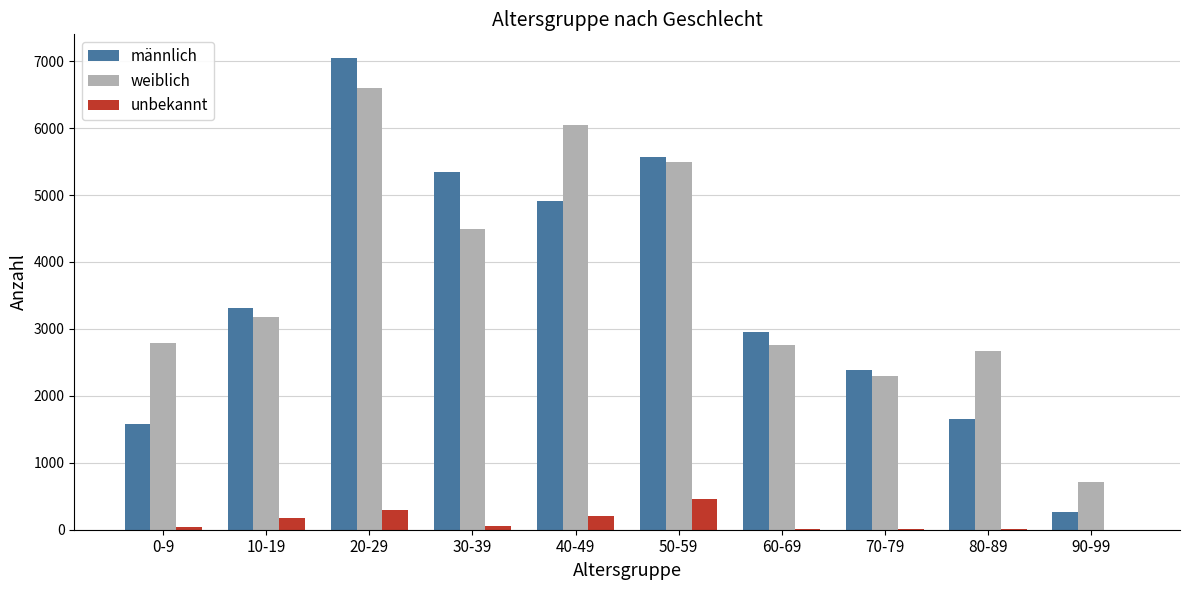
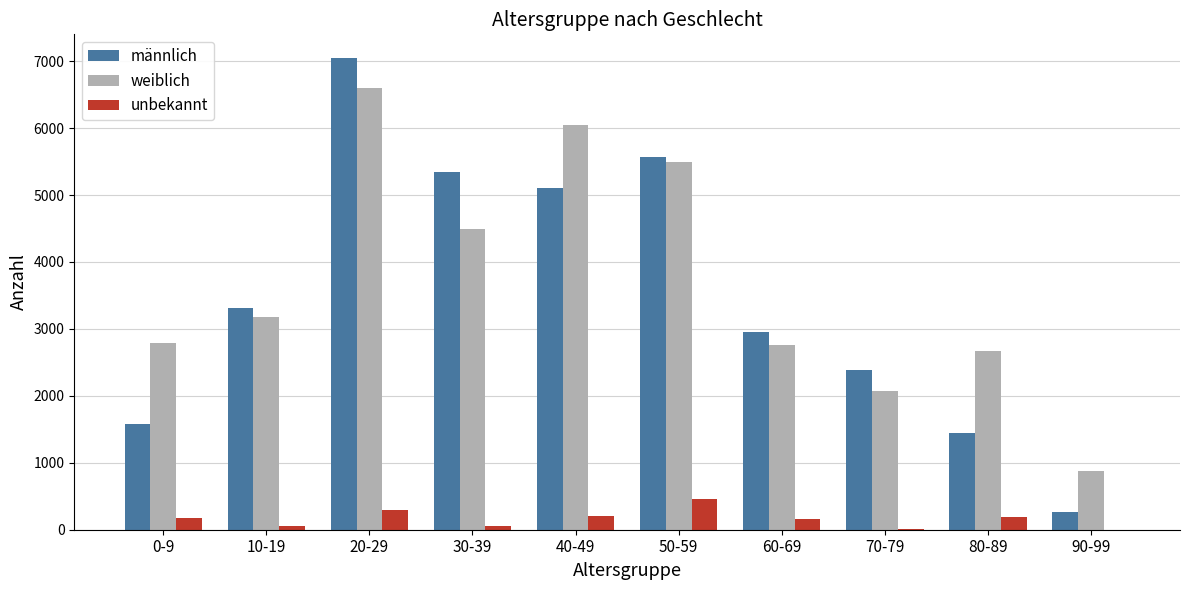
  {
    "männlich": {
      "0-9": 1600,
      "10-19": 3300,
      "20-29": 7000,
      "30-39": 5300,
-     "40-49": 4900,
+     "40-49": 5100,
      "50-59": 5600,
      "60-69": 3000,
      "70-79": 2400,
-     "80-89": 1700,
+     "80-89": 1400,
      "90-99": 300
    },
    "weiblich": {
      "0-9": 2800,
      "10-19": 3200,
      "20-29": 6600,
      "30-39": 4500,
      "40-49": 6000,
      "50-59": 5500,
      "60-69": 2800,
-     "70-79": 2300,
+     "70-79": 2100,
      "80-89": 2700,
-     "90-99": 700
+     "90-99": 900
    },
    "unbekannt": {
-     "0-9": 0,
-     "10-19": 200,
+     "0-9": 200,
+     "10-19": 100,
      "20-29": 300,
      "30-39": 100,
      "40-49": 200,
      "50-59": 500,
-     "60-69": 0,
-     "80-89": 0,
+     "60-69": 200,
+     "80-89": 200,
      "90-99": 0
    }
  }
